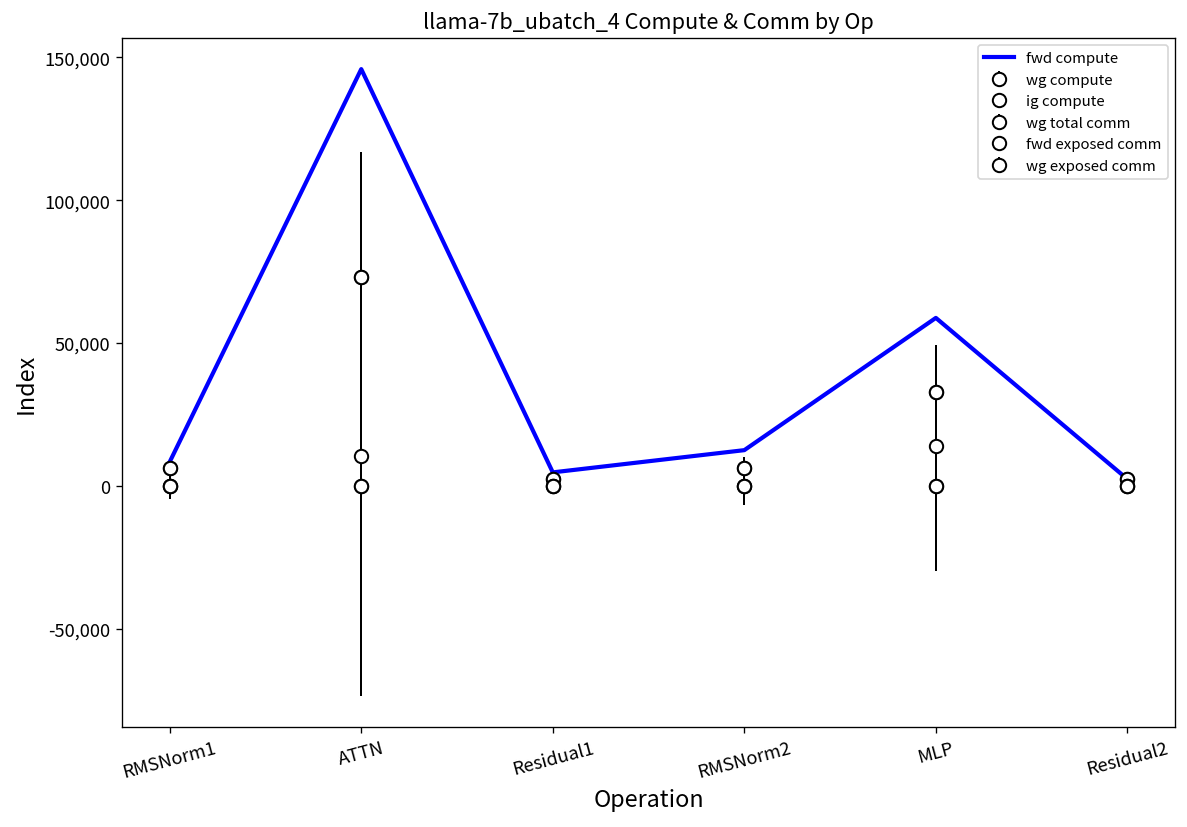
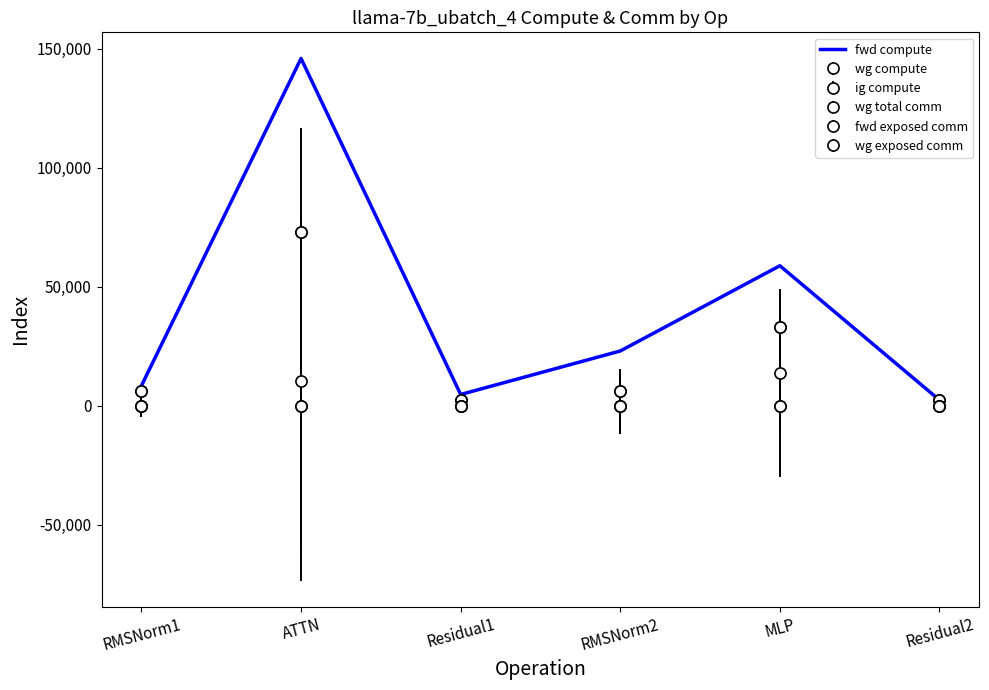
  {
    "fwd compute": {
      "RMSNorm1": "8,000",
      "ATTN": "146,000",
      "Residual1": "5,000",
-     "RMSNorm2": "12,000",
+     "RMSNorm2": "23,000",
      "MLP": "59,000"
    }
  }
